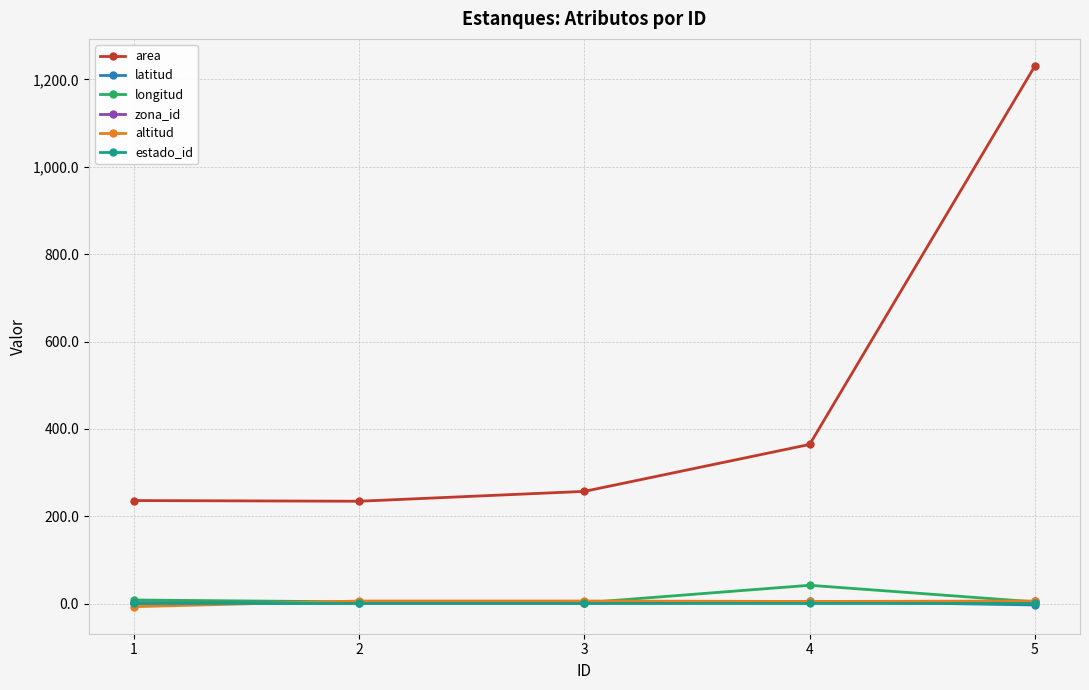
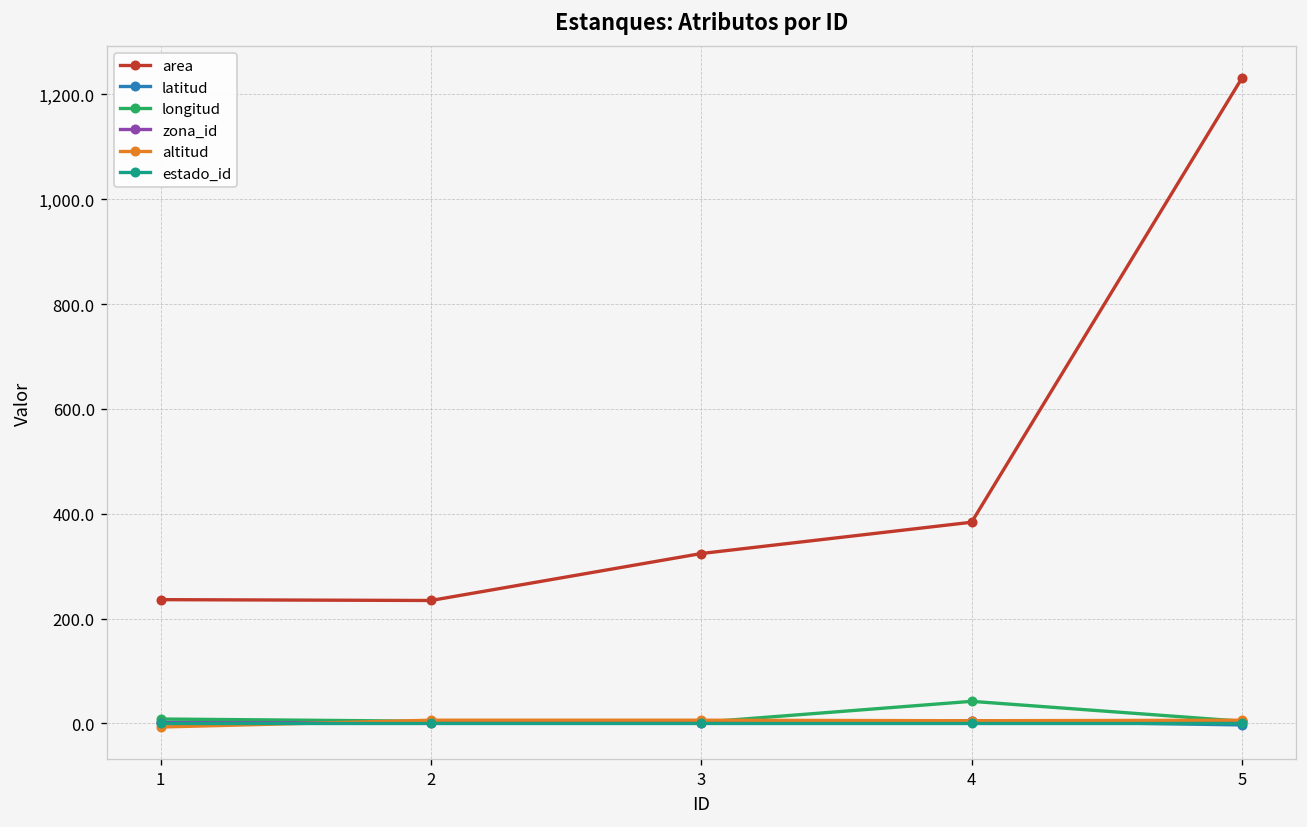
  {
    "area": {
      "1": "240",
      "2": "230",
-     "3": "260",
-     "4": "360",
+     "3": "320",
+     "4": "380",
      "5": "1,230"
    },
    "altitud": {
      "1": "-10"
    }
  }
